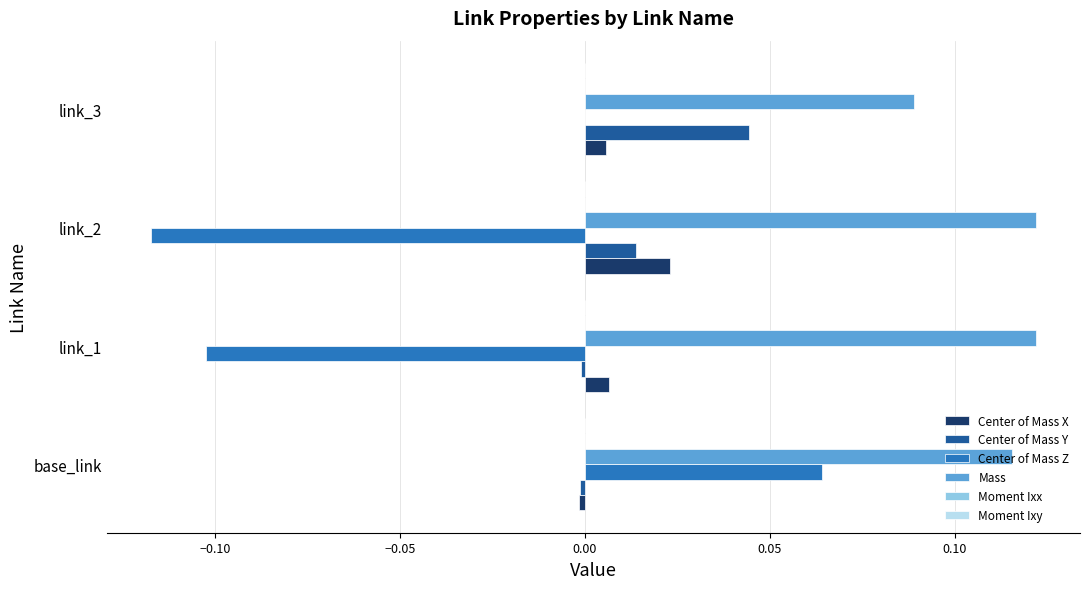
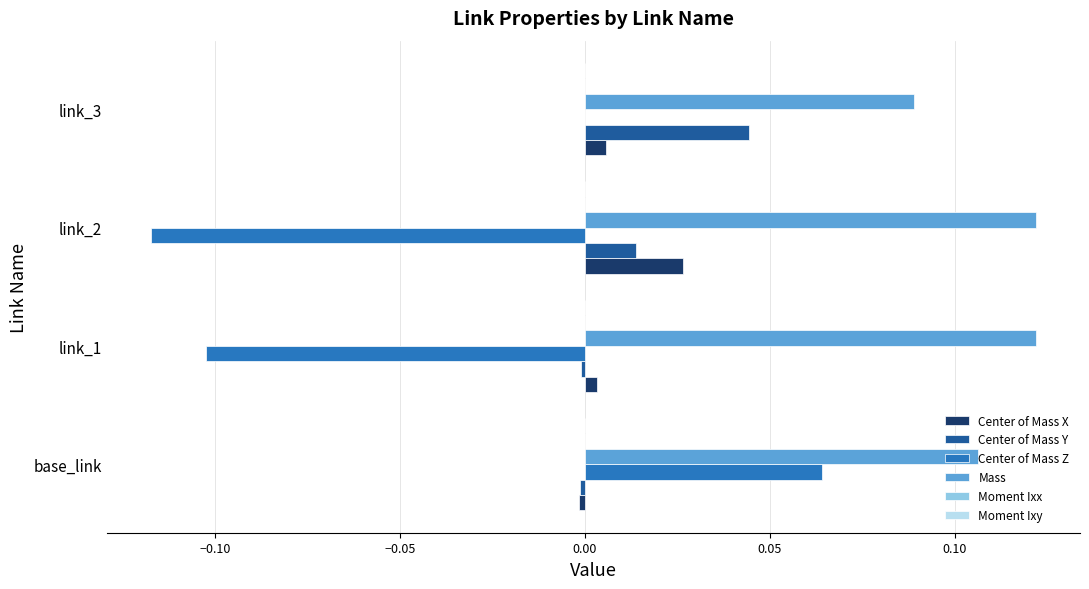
  {
    "Center of Mass X": {
      "link_3": 0.006,
-     "link_2": 0.023,
-     "link_1": 0.007,
+     "link_2": 0.026,
+     "link_1": 0.003,
      "base_link": -0.002
    },
    "Mass": {
      "link_3": 0.089,
      "link_2": 0.122,
      "link_1": 0.122,
-     "base_link": 0.115
+     "base_link": 0.106
    }
  }
